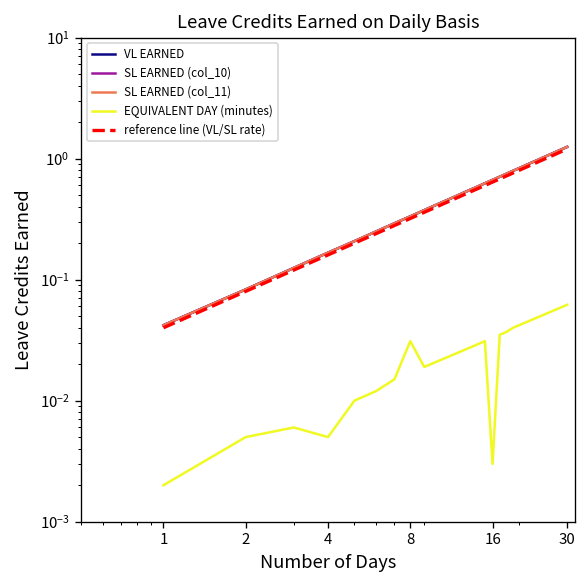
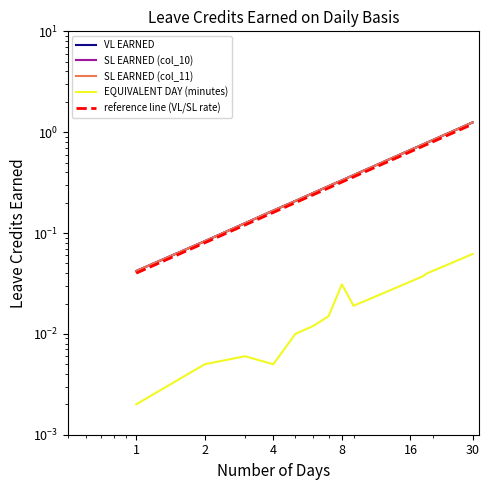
  {
    "EQUIVALENT DAY (minutes)": {
      "1": 0.002,
      "2": 0.005,
      "4": 0.005,
      "8": 0.031,
-     "16": 0.003,
+     "16": 0.033,
      "30": 0.06
    }
  }
